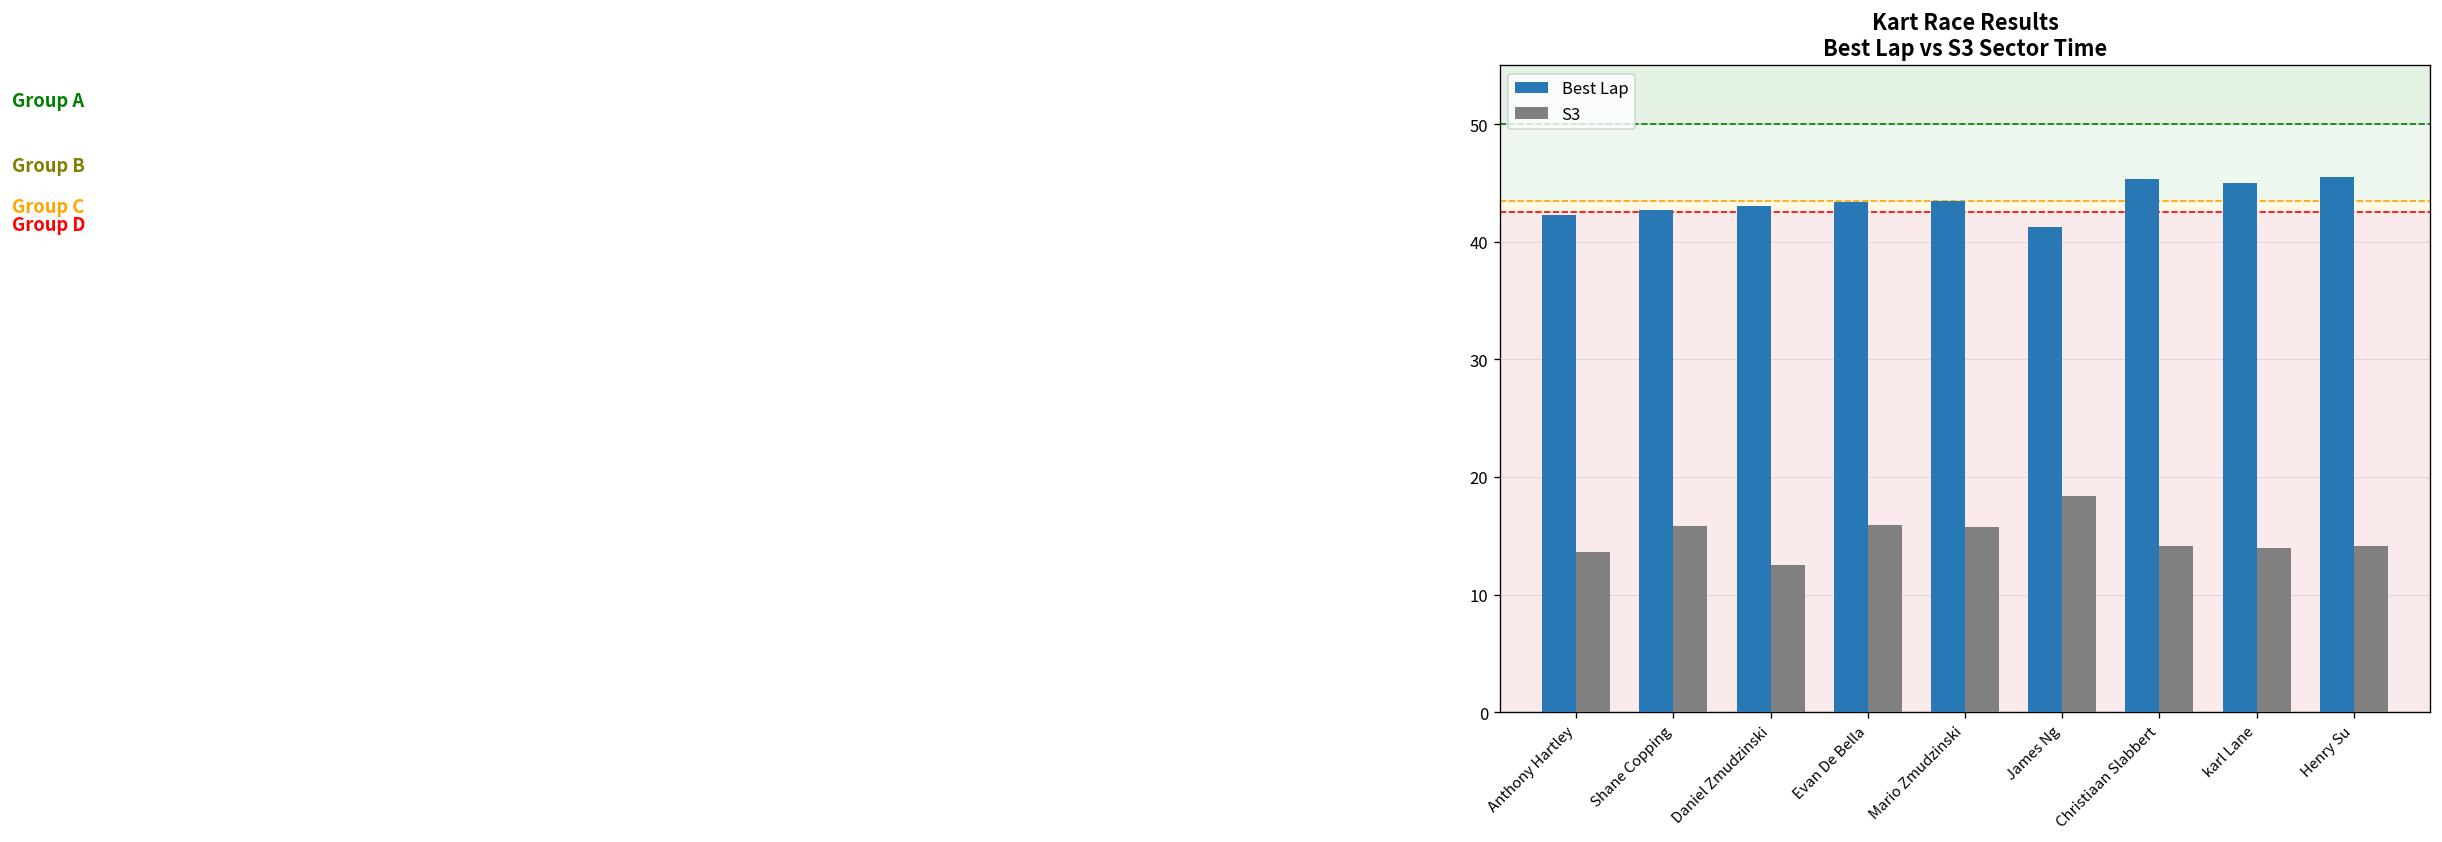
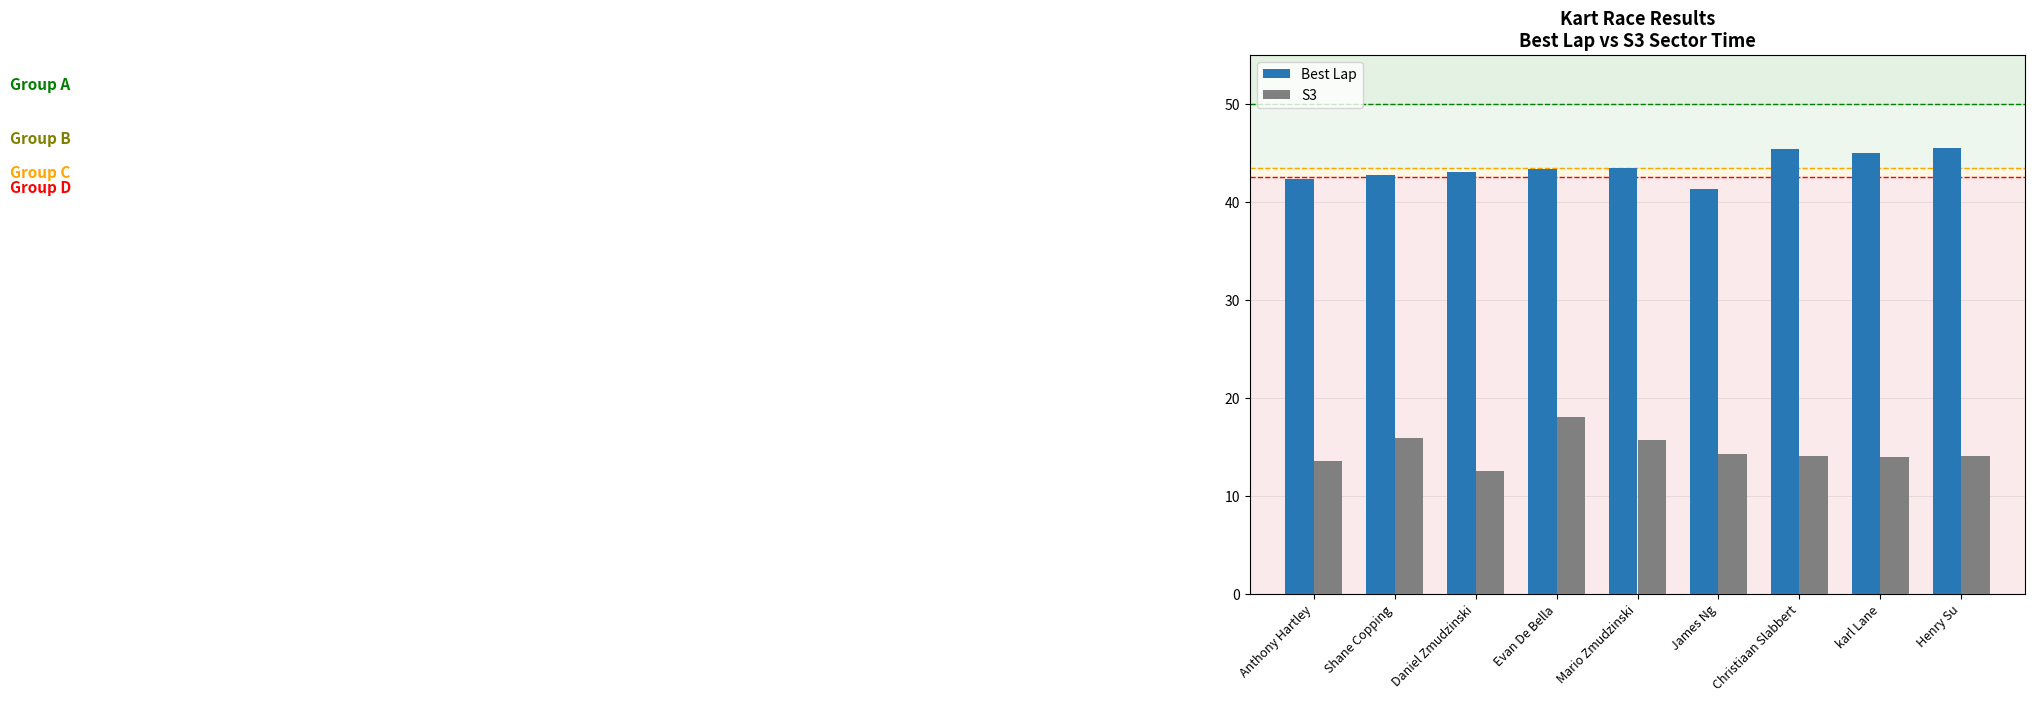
  {
    "Best Lap": {
      "Anthony Hartley": 42,
      "Shane Copping": 43,
      "Daniel Zmudzinski": 43,
      "Evan De Bella": 43,
      "Mario Zmudzinski": 43,
      "James Ng": 41,
      "Christiaan Slabbert": 45,
      "karl Lane": 45,
      "Henry Su": 46
    },
    "S3": {
      "Anthony Hartley": 14,
      "Shane Copping": 16,
      "Daniel Zmudzinski": 13,
-     "Evan De Bella": 16,
+     "Evan De Bella": 18,
      "Mario Zmudzinski": 16,
-     "James Ng": 18,
+     "James Ng": 14,
      "Christiaan Slabbert": 14,
      "karl Lane": 14,
      "Henry Su": 14
    }
  }
